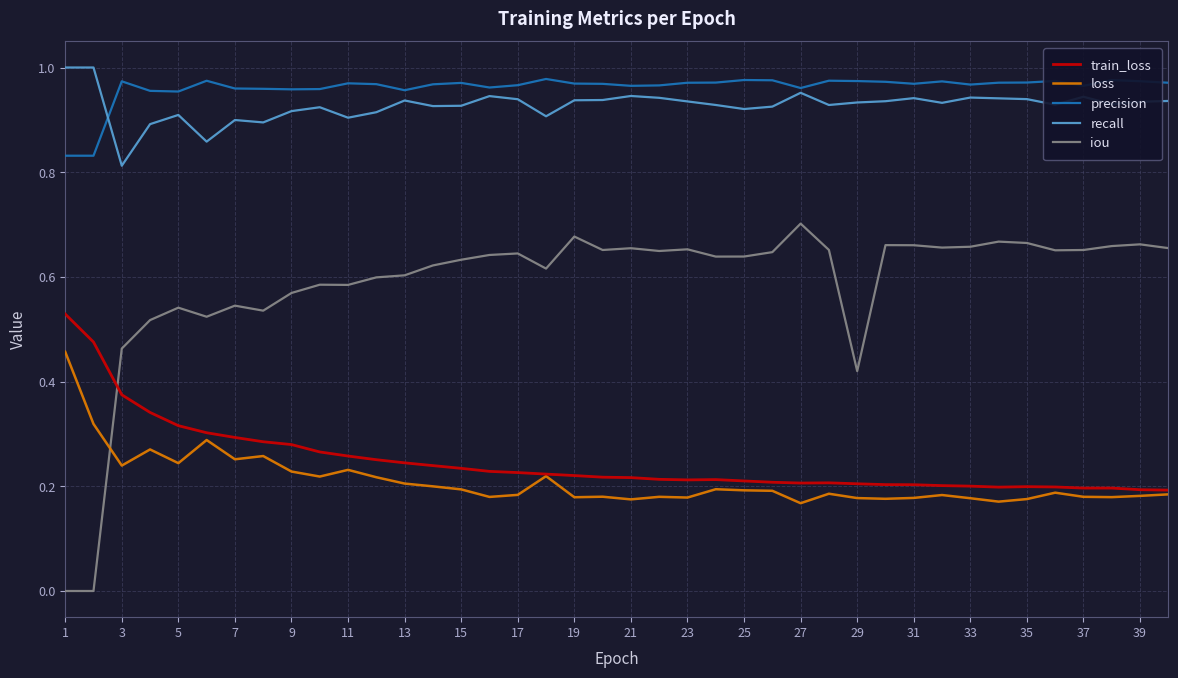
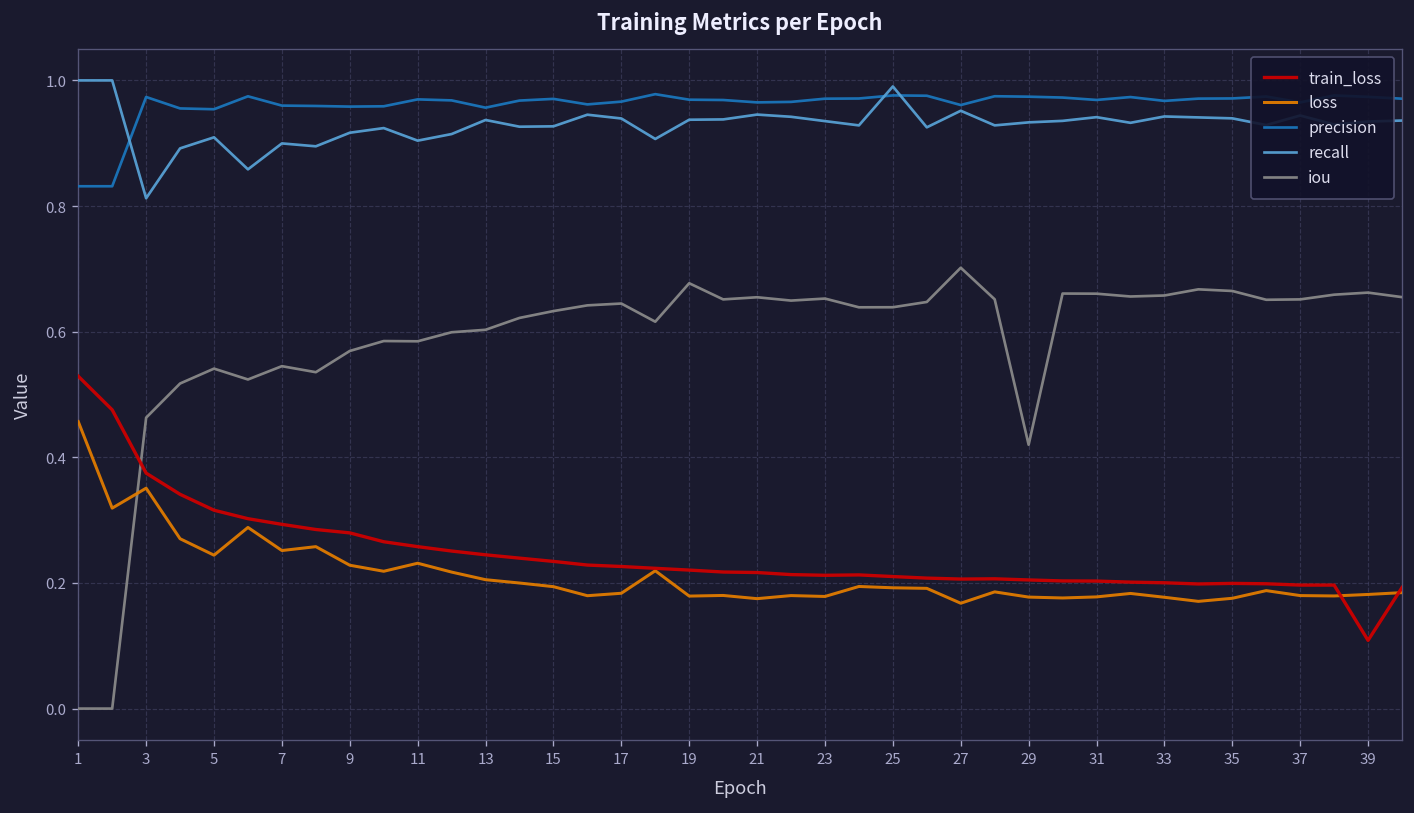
  {
    "train_loss": {
      "1": 0.53,
      "3": 0.37,
      "5": 0.32,
      "7": 0.29,
      "9": 0.28,
      "11": 0.26,
      "13": 0.24,
      "15": 0.23,
      "17": 0.23,
      "19": 0.22,
      "21": 0.22,
      "23": 0.21,
      "25": 0.21,
      "27": 0.21,
      "29": 0.20,
      "31": 0.20,
      "33": 0.20,
      "35": 0.20,
      "37": 0.20,
-     "39": 0.19
+     "39": 0.11
    },
    "loss": {
      "1": 0.46,
-     "3": 0.24,
+     "3": 0.35,
      "5": 0.24,
      "7": 0.25,
      "9": 0.23,
      "11": 0.23,
      "13": 0.21,
      "15": 0.19,
      "17": 0.18,
      "19": 0.18,
      "21": 0.18,
      "23": 0.18,
      "25": 0.19,
      "27": 0.17,
      "29": 0.18,
      "31": 0.18,
      "33": 0.18,
      "35": 0.18,
      "37": 0.18,
      "39": 0.18
    },
    "precision": {
      "1": 0.83,
      "3": 0.97,
      "5": 0.95,
      "7": 0.96,
      "9": 0.96,
      "11": 0.97,
      "13": 0.96,
      "15": 0.97,
      "17": 0.97,
      "19": 0.97,
      "21": 0.97,
      "23": 0.97,
      "25": 0.98,
      "27": 0.96,
      "29": 0.97,
      "31": 0.97,
      "33": 0.97,
      "35": 0.97
    },
    "recall": {
      "1": 1.00,
      "3": 0.81,
      "5": 0.91,
      "7": 0.90,
      "9": 0.92,
      "11": 0.90,
      "13": 0.94,
      "15": 0.93,
      "17": 0.94,
      "19": 0.94,
      "21": 0.95,
      "23": 0.94,
-     "25": 0.92,
+     "25": 0.99,
      "27": 0.95,
      "29": 0.93,
      "31": 0.94,
      "33": 0.94,
      "35": 0.94
    },
    "iou": {
      "1": 0.00,
      "3": 0.46,
      "5": 0.54,
      "7": 0.55,
      "9": 0.57,
      "11": 0.58,
      "13": 0.60,
      "15": 0.63,
      "17": 0.64,
      "19": 0.68,
      "21": 0.65,
      "23": 0.65,
      "25": 0.64,
      "27": 0.70,
      "29": 0.42,
      "31": 0.66,
      "33": 0.66,
      "35": 0.66,
      "37": 0.65,
      "39": 0.66
    }
  }
